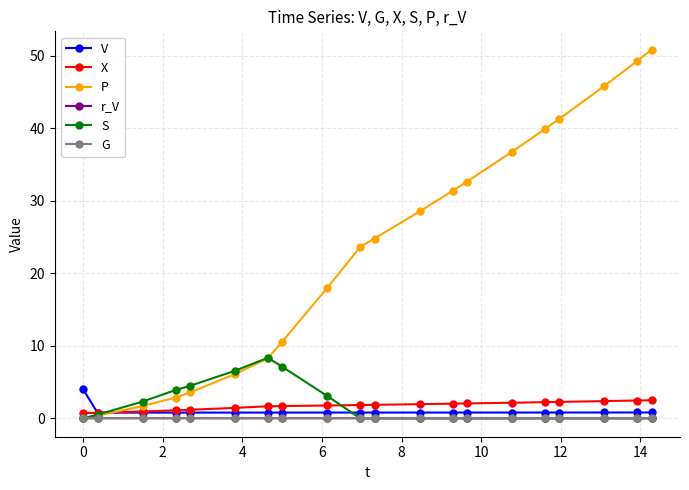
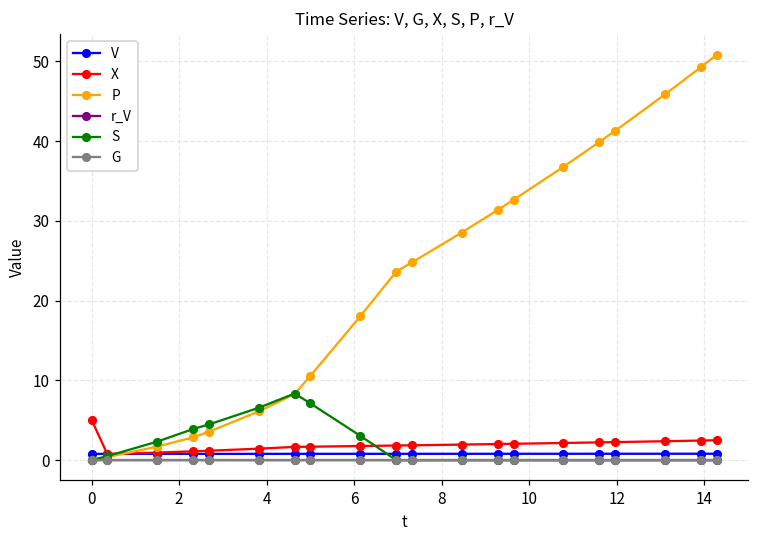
  {
    "V": {
-     "0": 4
+     "0": 1
    },
    "X": {
-     "0": 1
+     "0": 5
    }
  }
